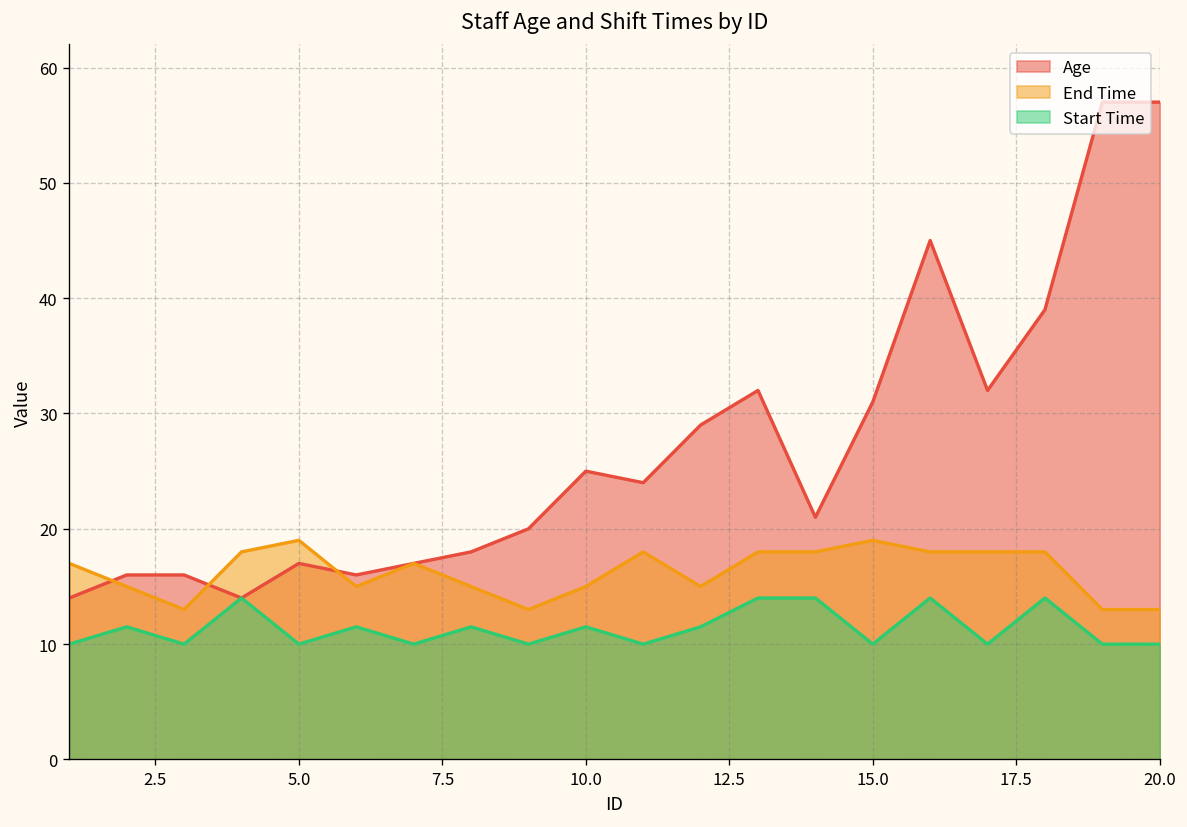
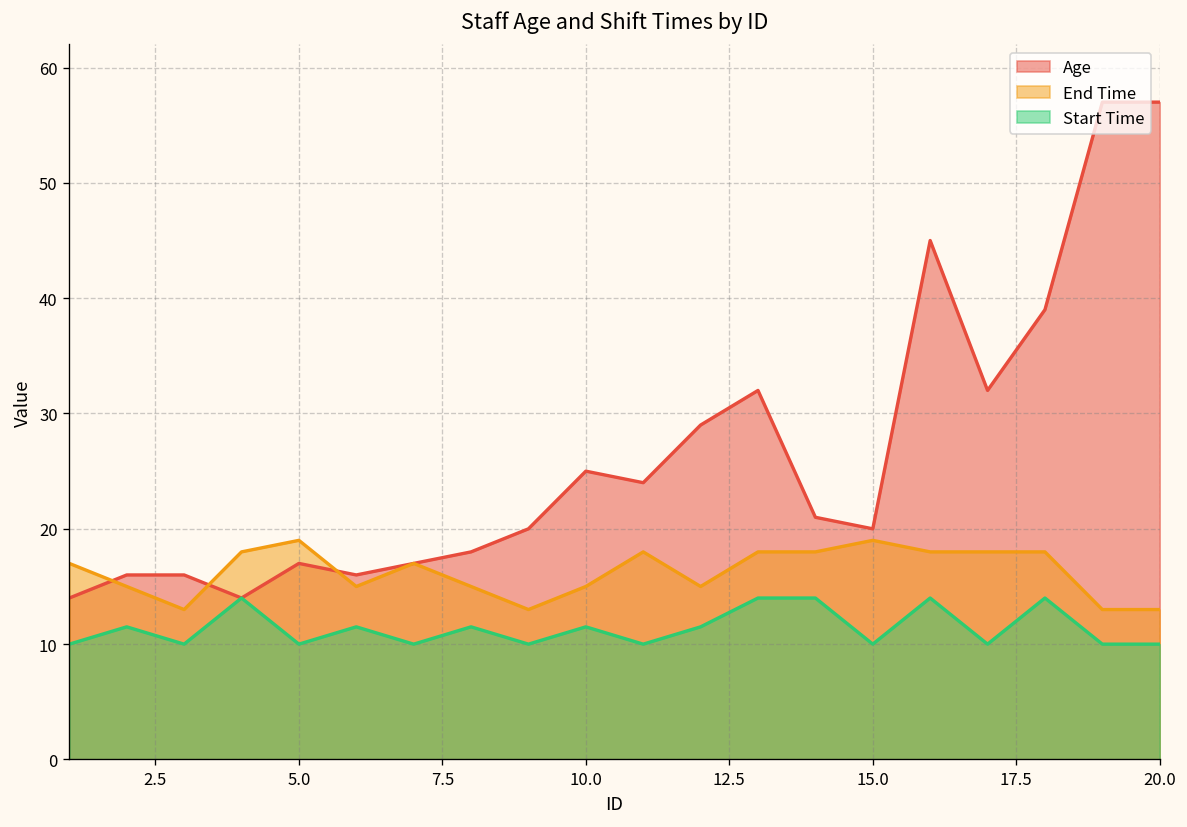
  {
    "Age": {
      "5.0": 17,
      "10.0": 25,
-     "15.0": 31,
+     "15.0": 20,
      "20.0": 57
    },
    "End Time": {
      "5.0": 19,
      "10.0": 15,
      "15.0": 19,
      "20.0": 13
    },
    "Start Time": {
      "5.0": 10,
      "10.0": 12,
      "15.0": 10,
      "20.0": 10
    }
  }
